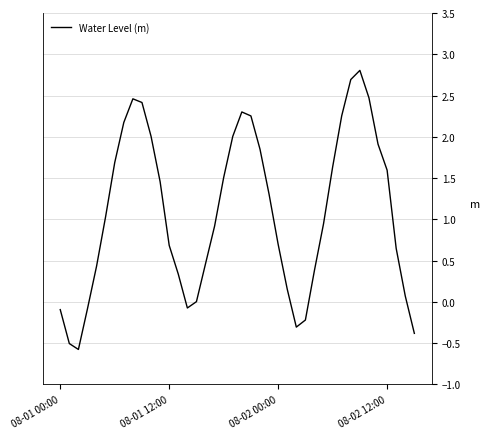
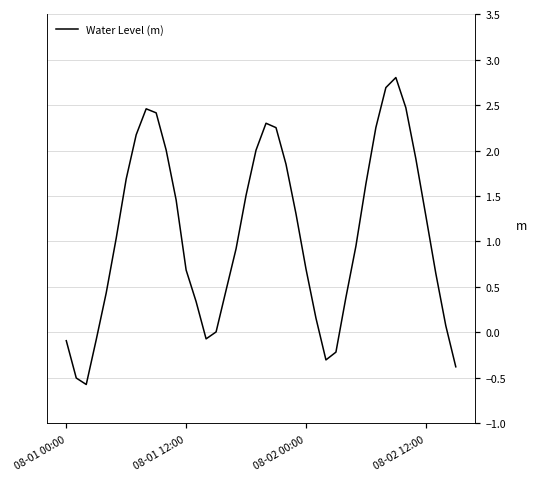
  {
    "08-01 00:00": -0.1,
    "08-01 12:00": 0.7,
    "08-02 00:00": 0.7,
-   "08-02 12:00": 1.6
+   "08-02 12:00": 1.3
  }
